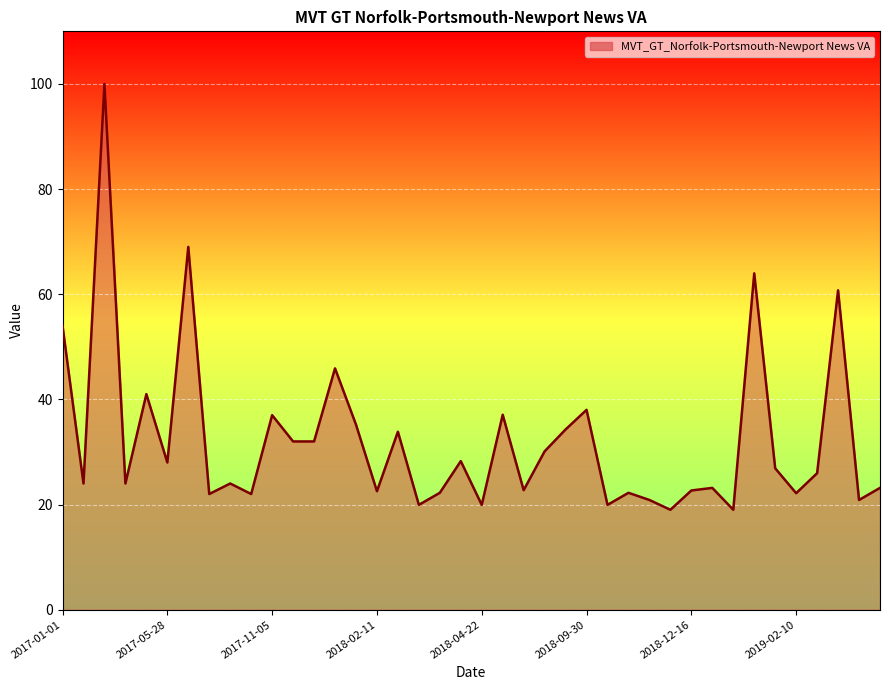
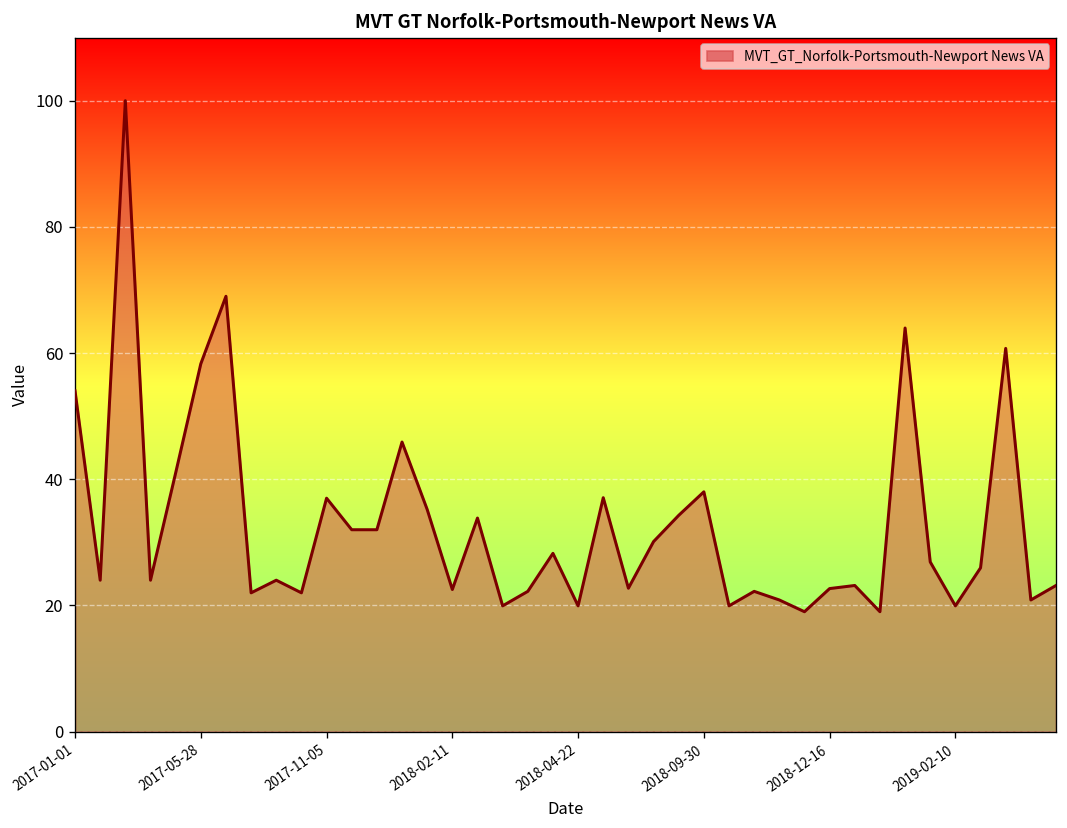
  {
    "2017-01-01": 54,
-   "2017-05-28": 28,
+   "2017-05-28": 58,
    "2017-11-05": 37,
    "2018-02-11": 23,
    "2018-04-22": 20,
    "2018-09-30": 38,
    "2018-12-16": 23,
-   "2019-02-10": 22
+   "2019-02-10": 20
  }
